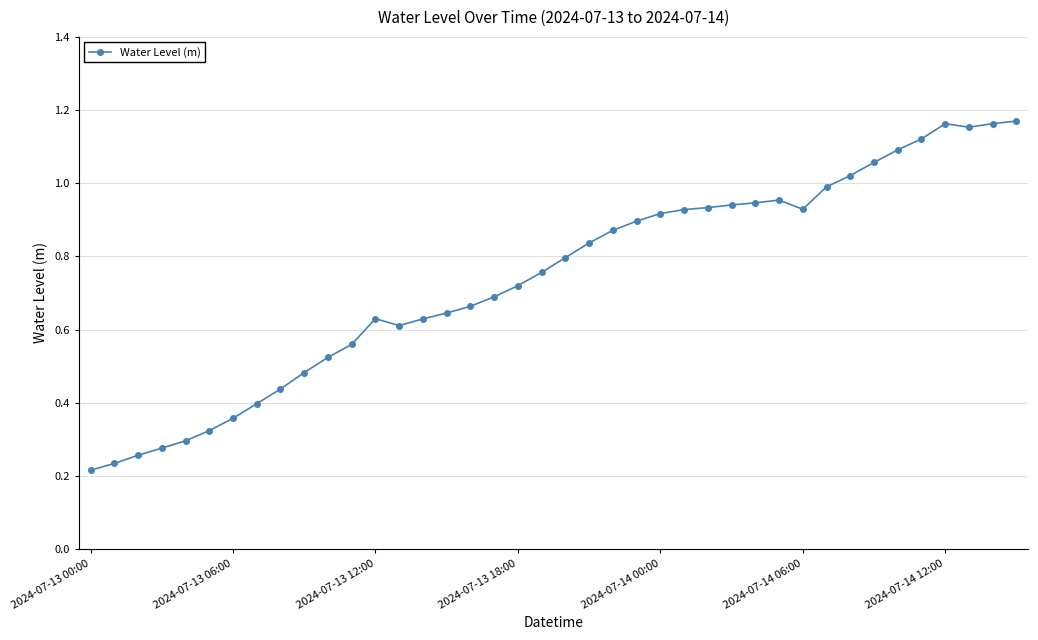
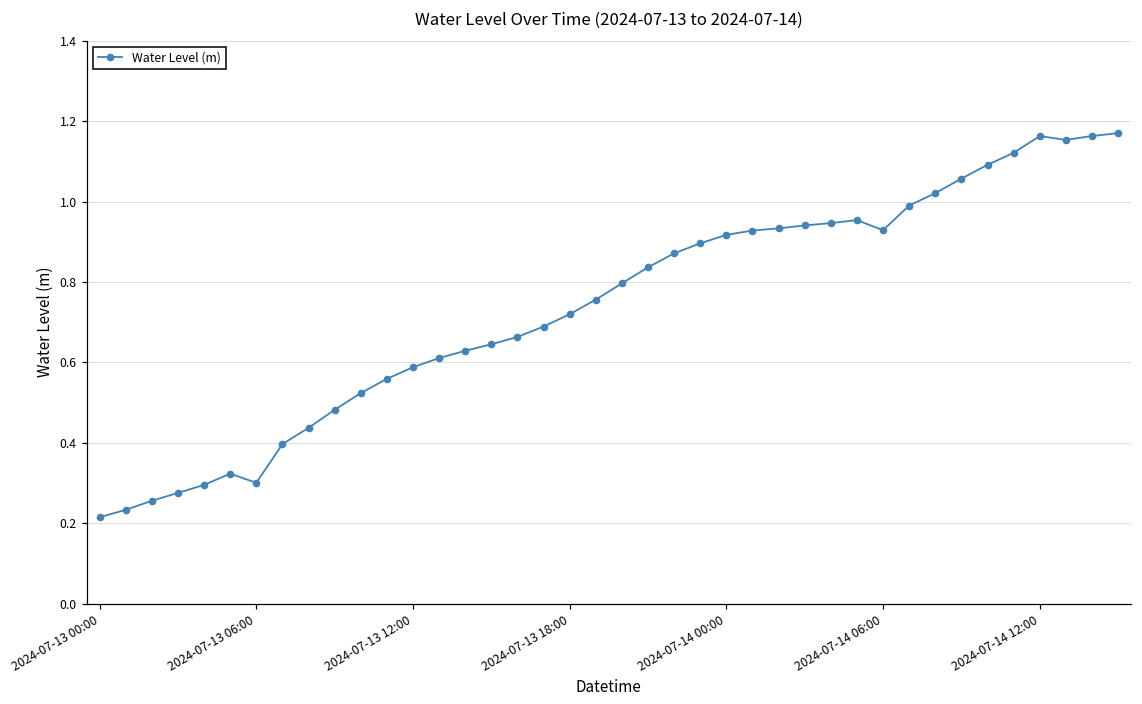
  {
    "2024-07-13 00:00": 0.22,
-   "2024-07-13 06:00": 0.36,
-   "2024-07-13 12:00": 0.63,
+   "2024-07-13 06:00": 0.30,
+   "2024-07-13 12:00": 0.59,
    "2024-07-13 18:00": 0.72,
    "2024-07-14 00:00": 0.92,
    "2024-07-14 06:00": 0.93,
    "2024-07-14 12:00": 1.16
  }
